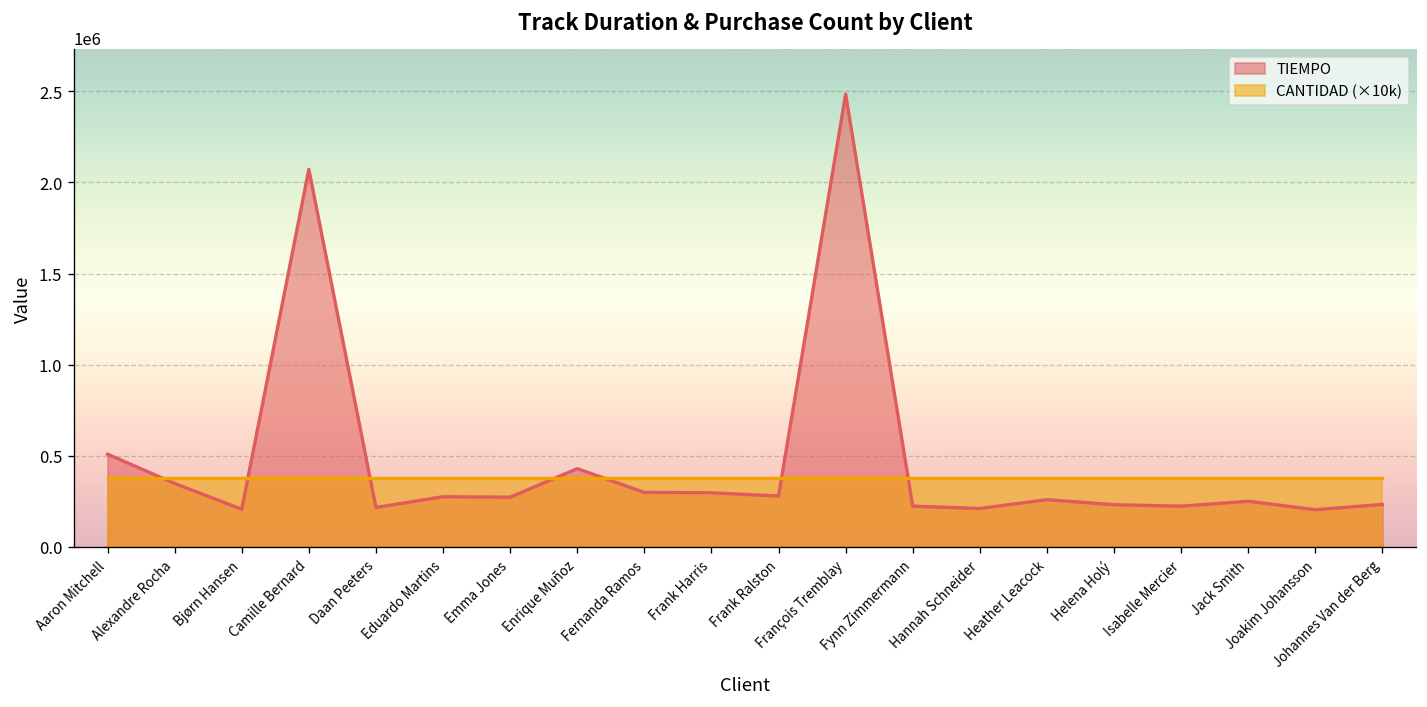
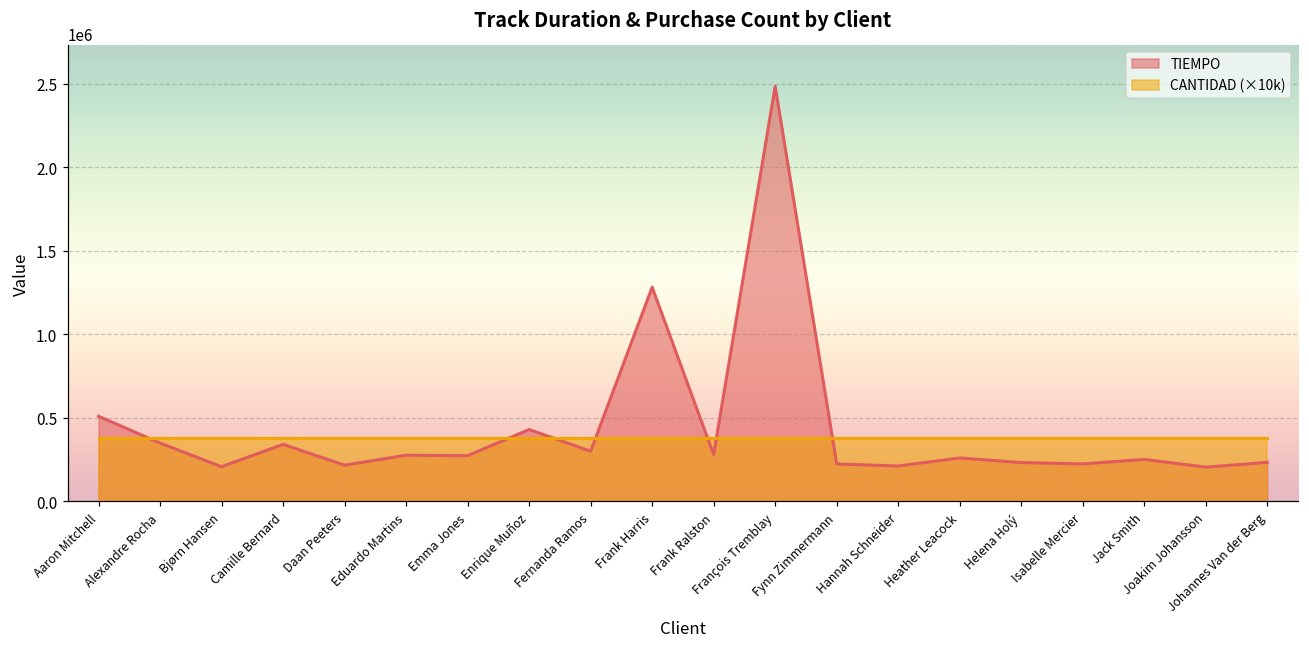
  {
    "TIEMPO": {
      "Aaron Mitchell": 510000,
      "Alexandre Rocha": 350000,
      "Bjørn Hansen": 210000,
-     "Camille Bernard": 2070000,
+     "Camille Bernard": 340000,
      "Daan Peeters": 220000,
      "Eduardo Martins": 270000,
      "Emma Jones": 270000,
      "Enrique Muñoz": 430000,
      "Fernanda Ramos": 300000,
-     "Frank Harris": 300000,
+     "Frank Harris": 1280000,
      "Frank Ralston": 280000,
      "François Tremblay": 2480000,
      "Fynn Zimmermann": 220000,
      "Hannah Schneider": 210000,
      "Heather Leacock": 260000,
      "Helena Holý": 230000,
      "Isabelle Mercier": 220000,
      "Jack Smith": 250000,
      "Joakim Johansson": 200000,
      "Johannes Van der Berg": 230000
    },
    "CANTIDAD (×10k)": {
      "Aaron Mitchell": 380000,
      "Alexandre Rocha": 380000,
      "Bjørn Hansen": 380000,
      "Camille Bernard": 380000,
      "Daan Peeters": 380000,
      "Eduardo Martins": 380000,
      "Emma Jones": 380000,
      "Enrique Muñoz": 380000,
      "Fernanda Ramos": 380000,
      "Frank Harris": 380000,
      "Frank Ralston": 380000,
      "François Tremblay": 380000,
      "Fynn Zimmermann": 380000,
      "Hannah Schneider": 380000,
      "Heather Leacock": 380000,
      "Helena Holý": 380000,
      "Isabelle Mercier": 380000,
      "Jack Smith": 380000,
      "Joakim Johansson": 380000,
      "Johannes Van der Berg": 380000
    }
  }
